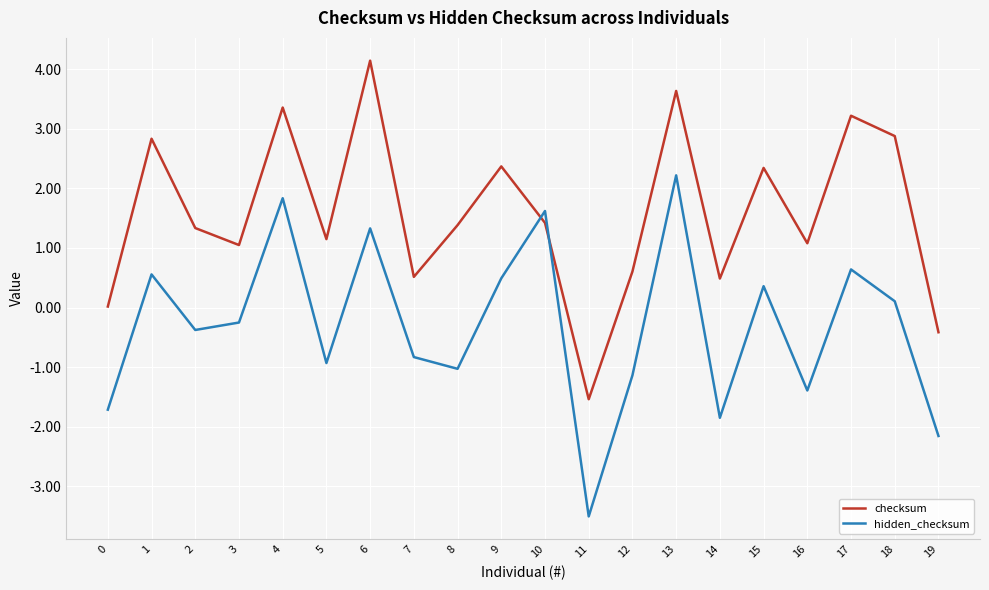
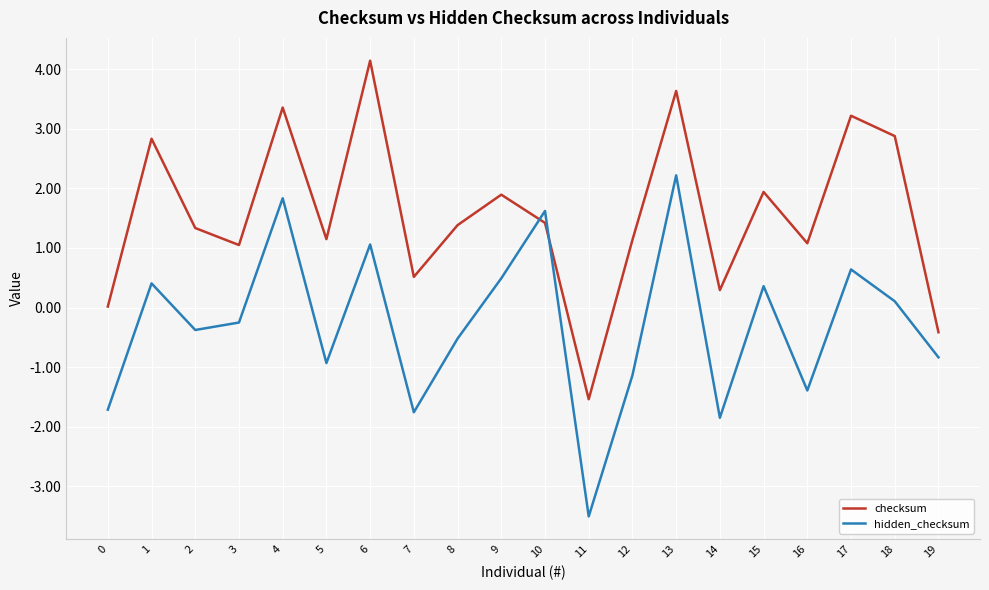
  {
    "checksum": {
      "0": 0.0,
      "1": 2.8,
      "2": 1.3,
      "3": 1.0,
      "4": 3.4,
      "5": 1.1,
      "6": 4.1,
      "7": 0.5,
      "8": 1.4,
-     "9": 2.4,
+     "9": 1.9,
      "10": 1.4,
      "11": -1.5,
-     "12": 0.6,
+     "12": 1.1,
      "13": 3.6,
-     "14": 0.5,
-     "15": 2.3,
+     "14": 0.3,
+     "15": 1.9,
      "16": 1.1,
      "17": 3.2,
      "18": 2.9,
      "19": -0.4
    },
    "hidden_checksum": {
      "0": -1.7,
-     "1": 0.6,
+     "1": 0.4,
      "2": -0.4,
      "3": -0.3,
      "4": 1.8,
      "5": -0.9,
-     "6": 1.3,
-     "7": -0.8,
-     "8": -1.0,
+     "6": 1.1,
+     "7": -1.8,
+     "8": -0.5,
      "9": 0.5,
      "10": 1.6,
      "11": -3.5,
      "12": -1.1,
      "13": 2.2,
      "14": -1.9,
      "15": 0.4,
      "16": -1.4,
      "17": 0.6,
      "18": 0.1,
-     "19": -2.2
+     "19": -0.8
    }
  }
